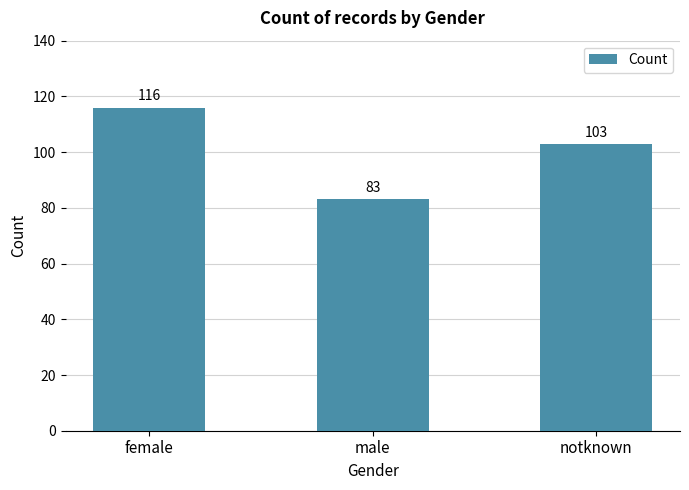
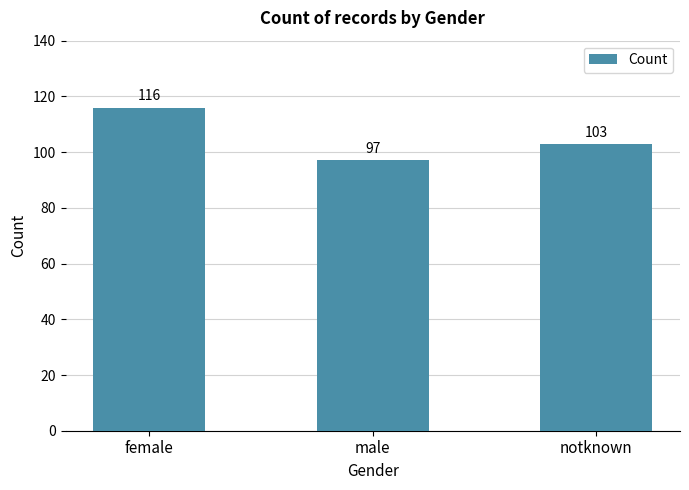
  {
    "female": 116,
-   "male": 83,
+   "male": 97,
    "notknown": 103
  }
